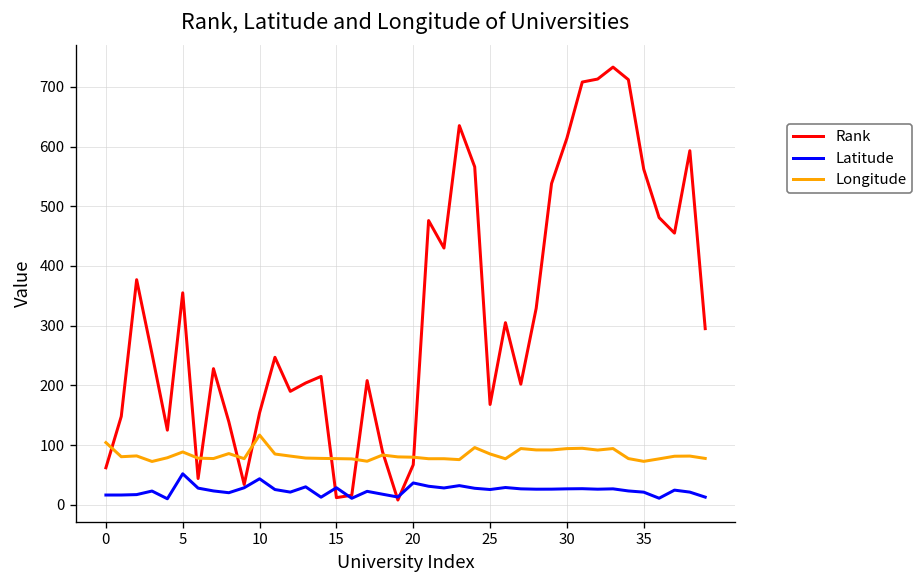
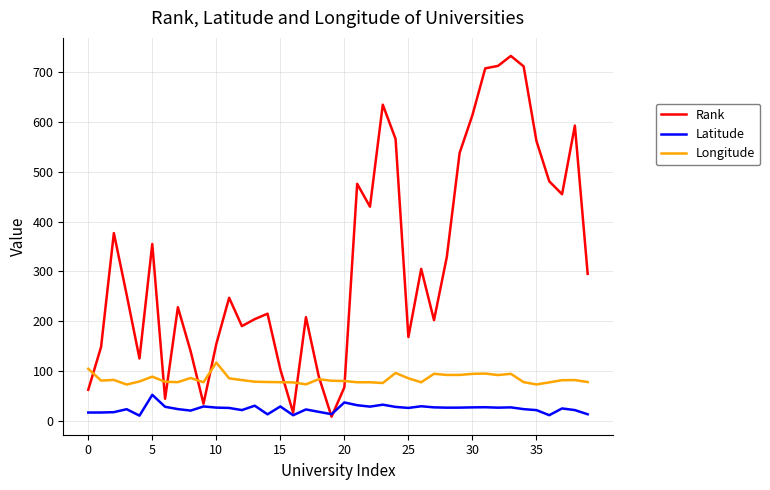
  {
    "Rank": {
      "0": 60,
      "5": 360,
      "10": 150,
-     "15": 10,
+     "15": 100,
      "20": 70,
      "25": 170,
      "30": 610,
      "35": 560
    },
    "Latitude": {
      "0": 20,
      "5": 50,
-     "10": 40,
+     "10": 30,
      "15": 30,
      "20": 40,
      "25": 30,
      "30": 30,
      "35": 20
    },
    "Longitude": {
      "0": 100,
      "5": 90,
      "10": 120,
      "15": 80,
      "20": 80,
      "25": 90,
      "30": 90,
      "35": 70
    }
  }
